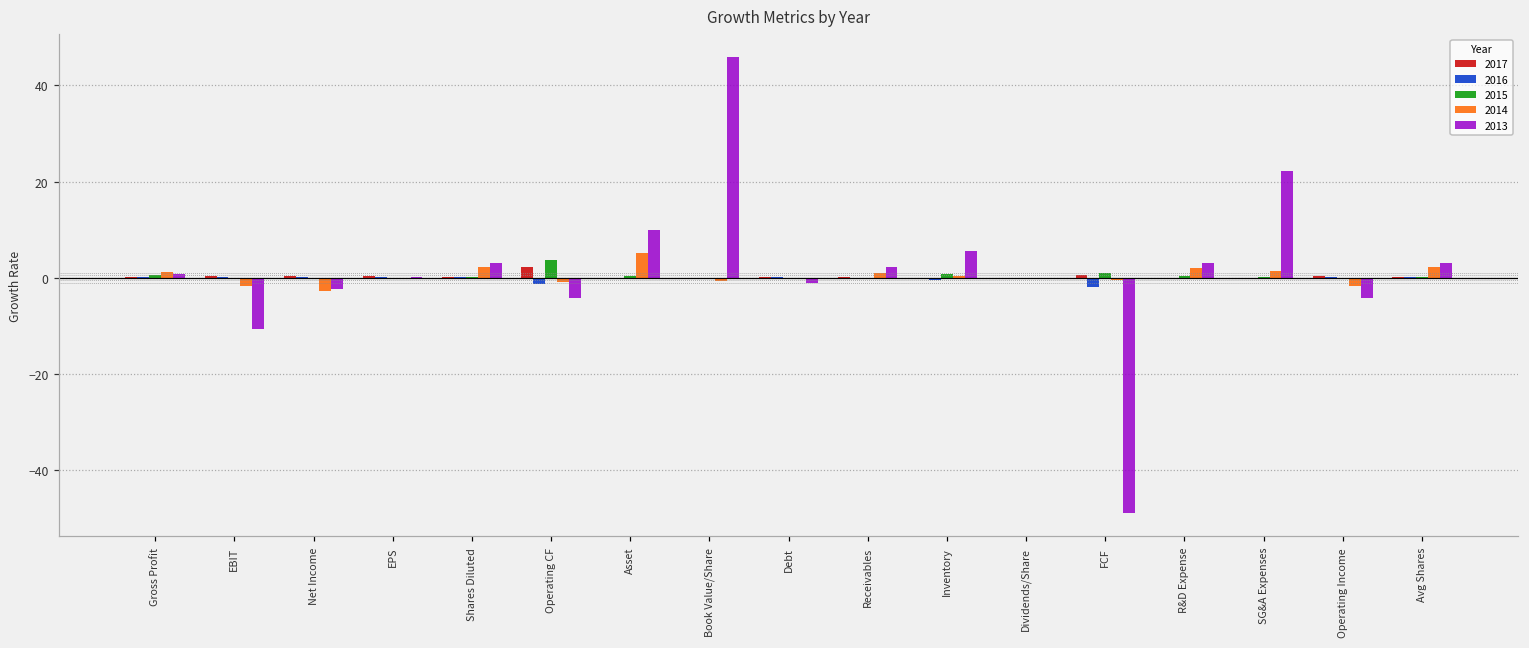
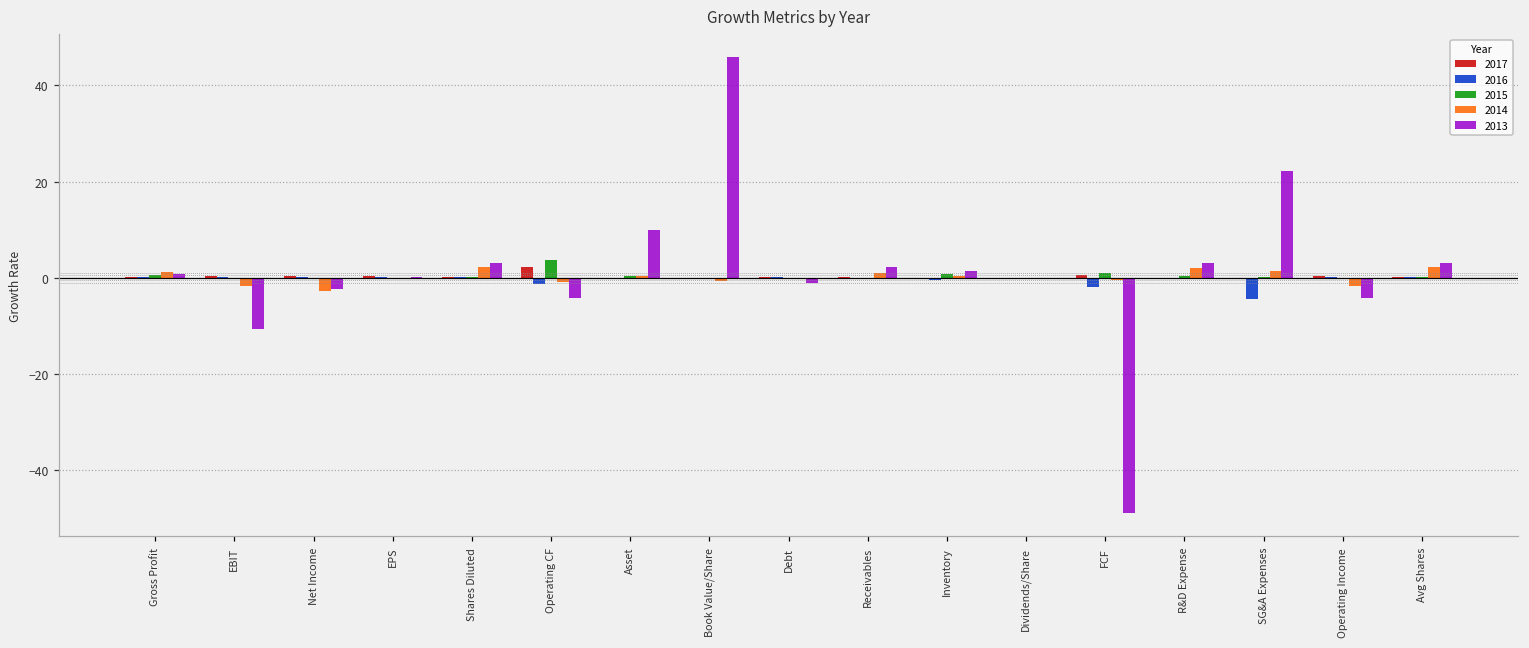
  {
    "2017": {
      "Operating CF": 2,
      "Dividends/Share": 0
    },
    "2016": {
      "Operating CF": -1,
      "Dividends/Share": 0,
      "FCF": -2,
-     "SG&A Expenses": 0
+     "SG&A Expenses": -4
    },
    "2015": {
      "Operating CF": 4,
      "Debt": 0,
      "Inventory": 1,
      "Dividends/Share": 0,
      "FCF": 1
    },
    "2014": {
      "Gross Profit": 1,
      "EBIT": -2,
      "Net Income": -3,
      "Shares Diluted": 2,
      "Operating CF": -1,
-     "Asset": 5,
+     "Asset": 0,
      "Book Value/Share": -1,
      "Debt": 0,
      "Receivables": 1,
      "Dividends/Share": 0,
      "R&D Expense": 2,
      "SG&A Expenses": 1,
      "Operating Income": -2,
      "Avg Shares": 2
    },
    "2013": {
      "Gross Profit": 1,
      "EBIT": -11,
      "Net Income": -2,
      "Shares Diluted": 3,
      "Operating CF": -4,
      "Asset": 10,
      "Book Value/Share": 46,
      "Debt": -1,
      "Receivables": 2,
-     "Inventory": 5,
+     "Inventory": 1,
      "Dividends/Share": 0,
      "FCF": -49,
      "R&D Expense": 3,
      "SG&A Expenses": 22,
      "Operating Income": -4,
      "Avg Shares": 3
    }
  }
